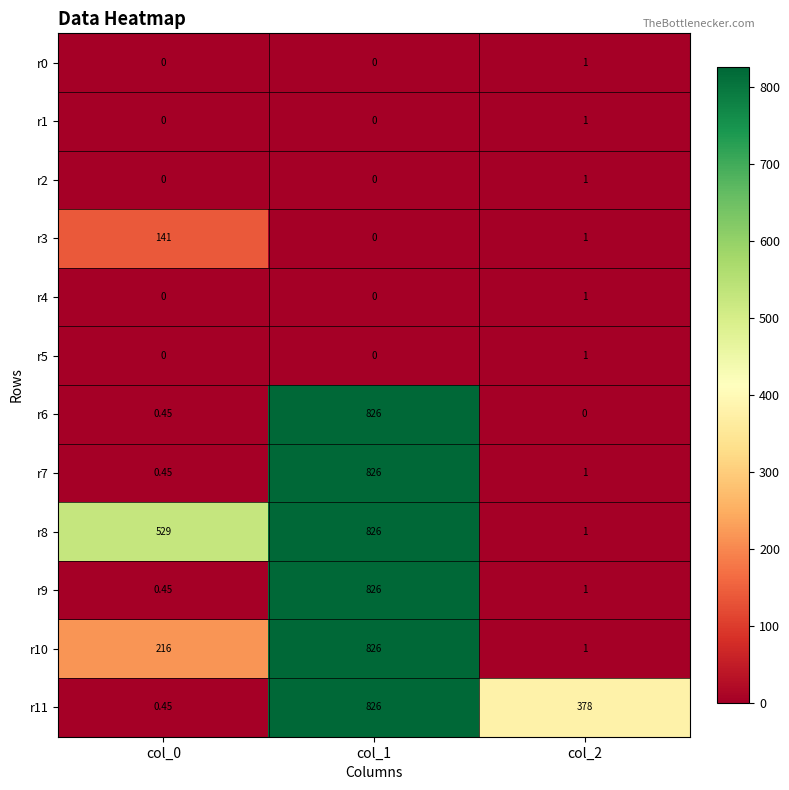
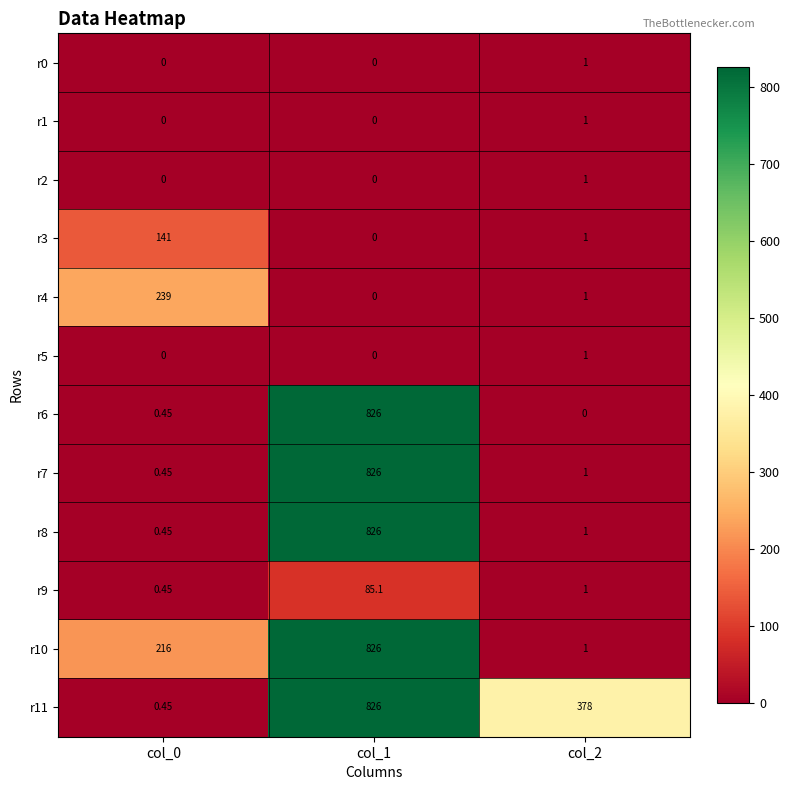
  {
    "r0": {
      "col_0": 0,
      "col_1": 0,
      "col_2": 1
    },
    "r1": {
      "col_0": 0,
      "col_1": 0,
      "col_2": 1
    },
    "r2": {
      "col_0": 0,
      "col_1": 0,
      "col_2": 1
    },
    "r3": {
      "col_0": 141,
      "col_1": 0,
      "col_2": 1
    },
    "r4": {
-     "col_0": 0,
+     "col_0": 239,
      "col_1": 0,
      "col_2": 1
    },
    "r5": {
      "col_0": 0,
      "col_1": 0,
      "col_2": 1
    },
    "r6": {
      "col_0": 0.45,
      "col_1": 826,
      "col_2": 0
    },
    "r7": {
      "col_0": 0.45,
      "col_1": 826,
      "col_2": 1
    },
    "r8": {
-     "col_0": 529,
+     "col_0": 0.45,
      "col_1": 826,
      "col_2": 1
    },
    "r9": {
      "col_0": 0.45,
-     "col_1": 826,
+     "col_1": 85.1,
      "col_2": 1
    },
    "r10": {
      "col_0": 216,
      "col_1": 826,
      "col_2": 1
    },
    "r11": {
      "col_0": 0.45,
      "col_1": 826,
      "col_2": 378
    }
  }
